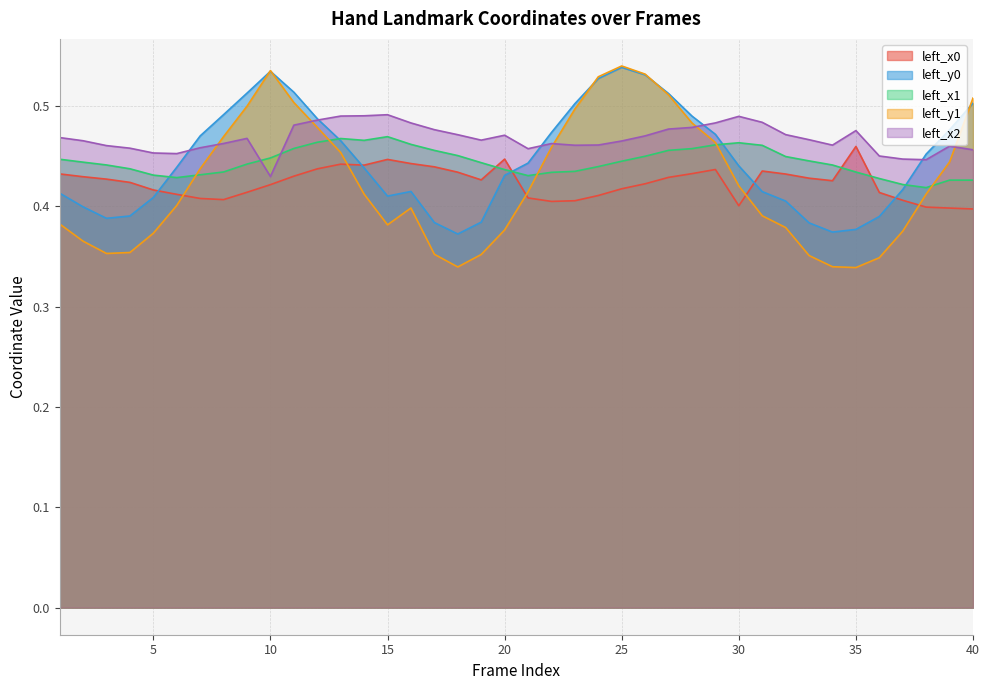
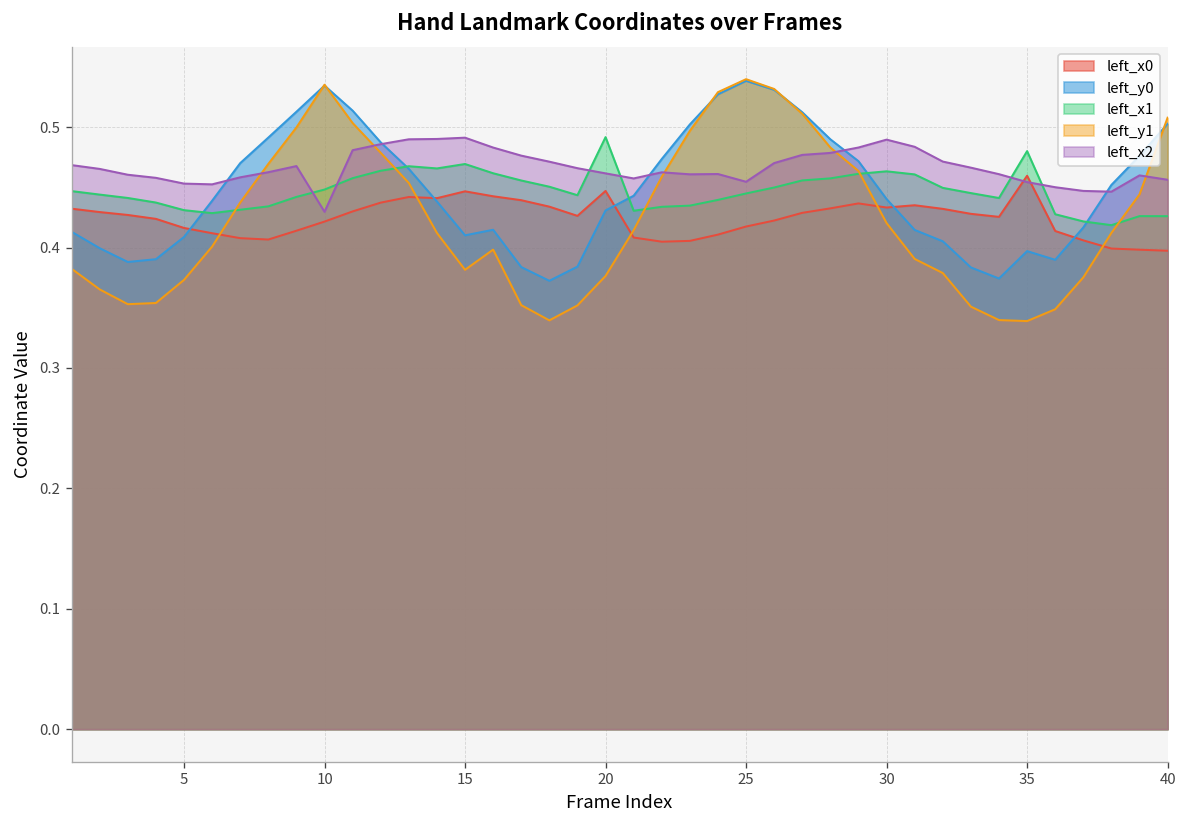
  {
    "left_x0": {
      "5": 0.416,
      "10": 0.422,
      "15": 0.447,
      "20": 0.447,
      "25": 0.417,
-     "30": 0.401,
+     "30": 0.433,
      "35": 0.460,
      "40": 0.397
    },
    "left_y0": {
      "5": 0.409,
      "15": 0.410,
      "20": 0.431,
      "30": 0.440,
-     "35": 0.377,
+     "35": 0.397,
      "40": 0.503
    },
    "left_x1": {
      "5": 0.431,
      "10": 0.448,
      "15": 0.469,
-     "20": 0.437,
+     "20": 0.492,
      "25": 0.445,
      "30": 0.463,
-     "35": 0.434,
+     "35": 0.480,
      "40": 0.426
    },
    "left_y1": {
      "5": 0.373,
      "15": 0.381,
      "20": 0.376,
      "30": 0.420,
      "35": 0.339,
      "40": 0.508
    },
    "left_x2": {
      "5": 0.453,
      "10": 0.430,
      "15": 0.491,
-     "20": 0.471,
-     "25": 0.465,
+     "20": 0.462,
+     "25": 0.455,
      "30": 0.490,
-     "35": 0.475,
+     "35": 0.454,
      "40": 0.456
    }
  }
